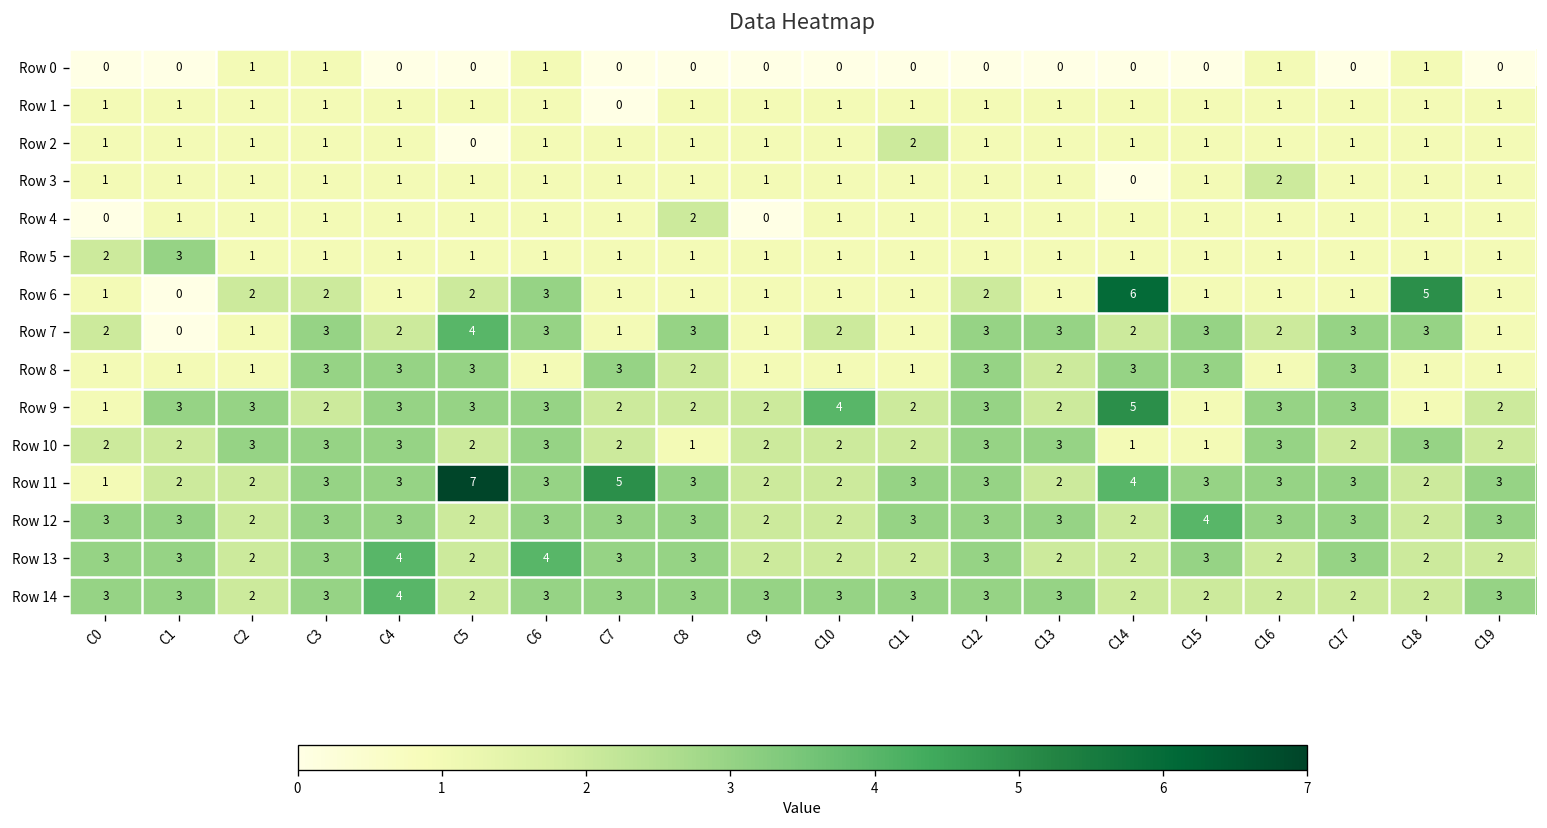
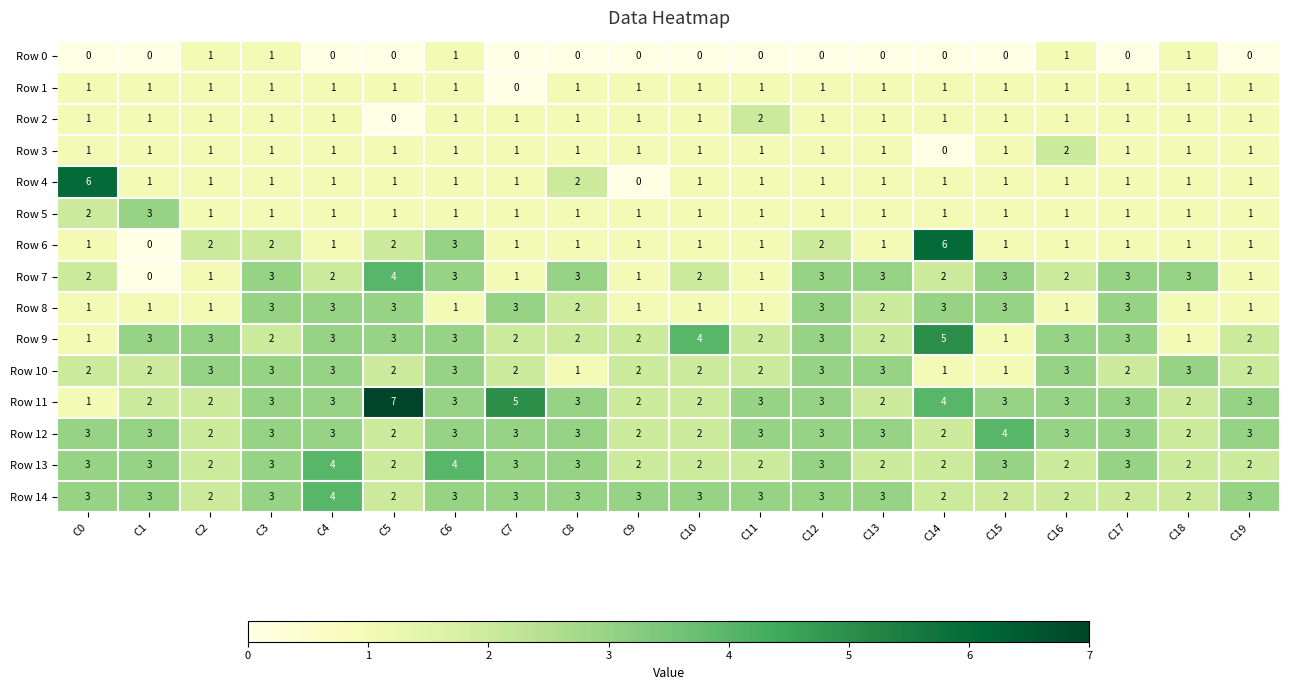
  {
    "Row 4": {
-     "C0": 0,
+     "C0": 6,
      "C1": 1,
      "C2": 1,
      "C3": 1,
      "C4": 1,
      "C5": 1,
      "C6": 1,
      "C7": 1,
      "C8": 2,
      "C9": 0,
      "C10": 1,
      "C11": 1,
      "C12": 1,
      "C13": 1,
      "C14": 1,
      "C15": 1,
      "C16": 1,
      "C17": 1,
      "C18": 1,
      "C19": 1
    },
    "Row 6": {
      "C0": 1,
      "C1": 0,
      "C2": 2,
      "C3": 2,
      "C4": 1,
      "C5": 2,
      "C6": 3,
      "C7": 1,
      "C8": 1,
      "C9": 1,
      "C10": 1,
      "C11": 1,
      "C12": 2,
      "C13": 1,
      "C14": 6,
      "C15": 1,
      "C16": 1,
      "C17": 1,
-     "C18": 5,
+     "C18": 1,
      "C19": 1
    }
  }
